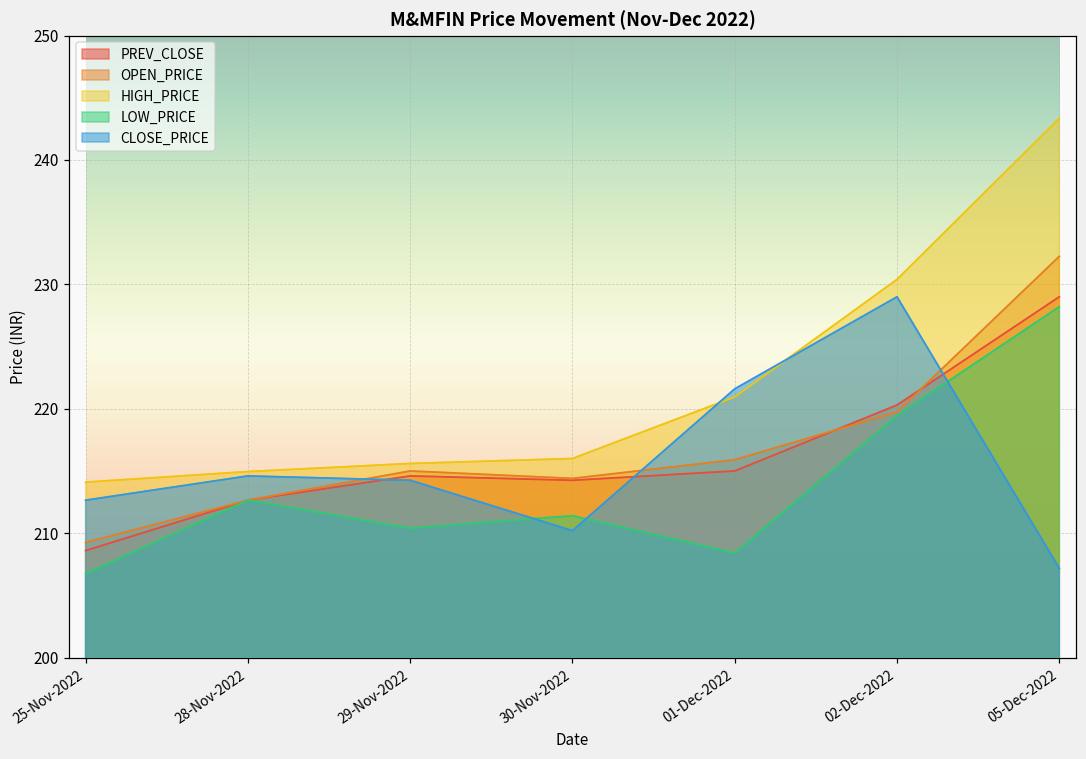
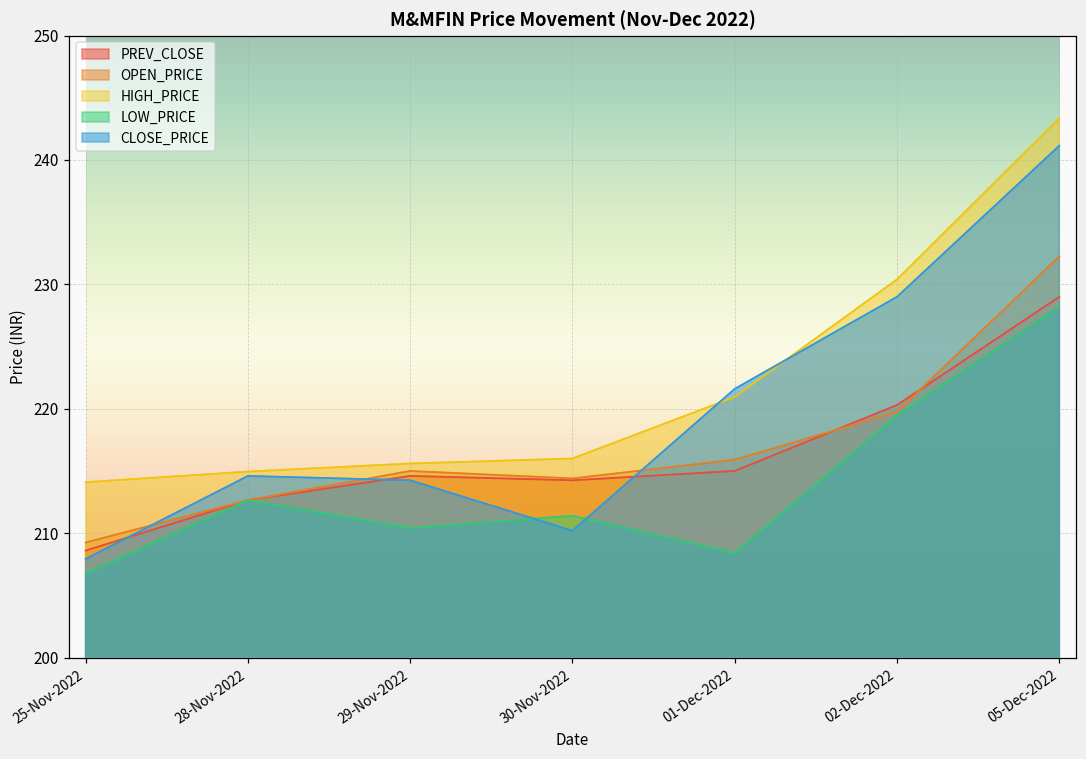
  {
    "LOW_PRICE": {
      "25-Nov-2022": 206.8,
      "29-Nov-2022": 210.4,
      "30-Nov-2022": 211.4,
      "01-Dec-2022": 208.4,
      "02-Dec-2022": 219.5,
      "05-Dec-2022": 228.2
    },
    "CLOSE_PRICE": {
-     "25-Nov-2022": 212.7,
+     "25-Nov-2022": 207.9,
      "28-Nov-2022": 214.6,
      "29-Nov-2022": 214.3,
      "30-Nov-2022": 210.2,
      "01-Dec-2022": 221.6,
      "02-Dec-2022": 229.0,
-     "05-Dec-2022": 207.2
+     "05-Dec-2022": 241.2
    }
  }
